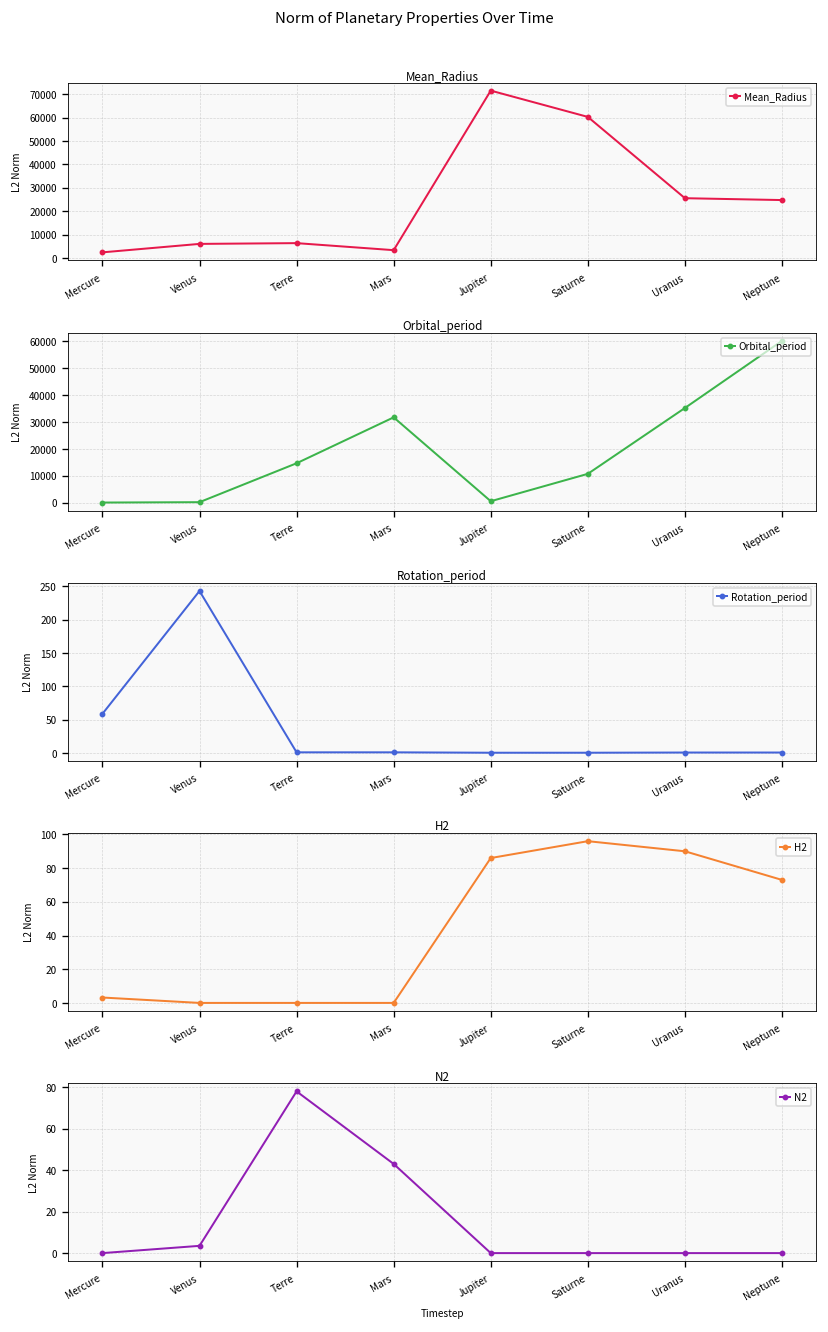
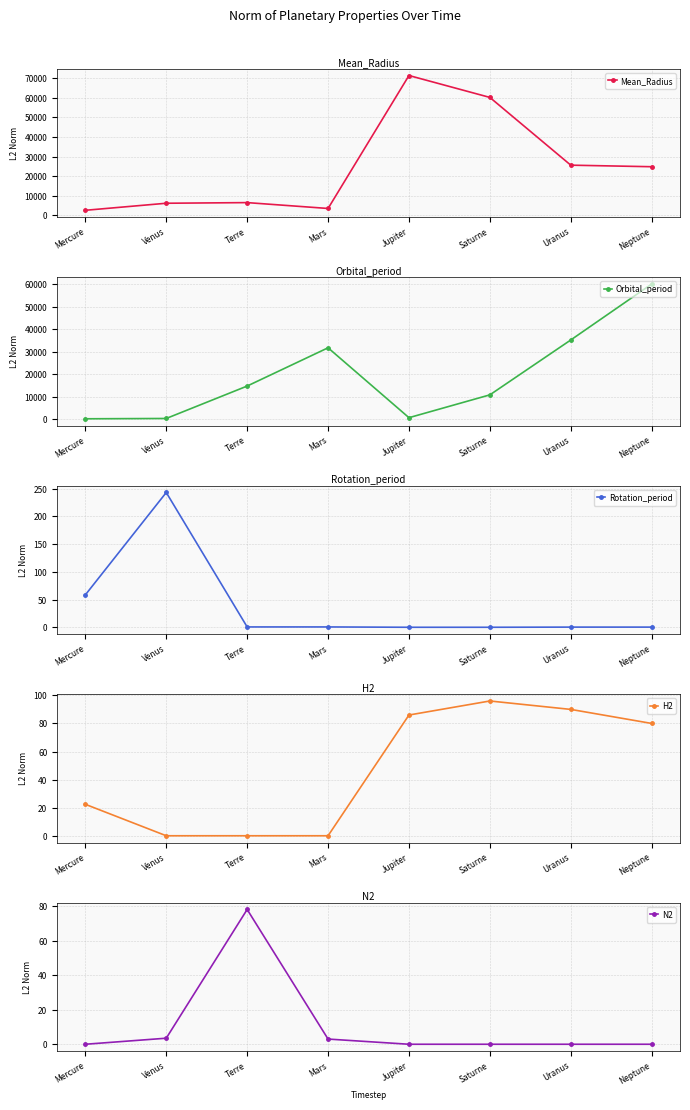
  {
    "Mean_Radius": {
      "Mercure": 2000,
      "Venus": 6000,
      "Terre": 6000,
      "Mars": 3000,
      "Jupiter": 71000,
      "Saturne": 60000,
      "Uranus": 26000,
      "Neptune": 25000
    },
    "Orbital_period": {
      "Mercure": 0,
      "Venus": 0,
      "Terre": 15000,
      "Mars": 32000,
      "Jupiter": 1000,
      "Saturne": 11000,
      "Uranus": 35000
    },
    "Rotation_period": {
      "Mercure": 60,
      "Venus": 240,
      "Terre": 0,
      "Mars": 0,
      "Jupiter": 0,
      "Saturne": 0,
      "Uranus": 0,
      "Neptune": 0
    },
    "H2": {
-     "Mercure": 3,
+     "Mercure": 22,
      "Venus": 0,
      "Terre": 0,
      "Mars": 0,
      "Jupiter": 86,
      "Saturne": 96,
      "Uranus": 90,
-     "Neptune": 73
+     "Neptune": 80
    },
    "N2": {
      "Mercure": 0,
      "Venus": 4,
      "Terre": 78,
-     "Mars": 43,
+     "Mars": 3,
      "Jupiter": 0,
      "Saturne": 0,
      "Uranus": 0,
      "Neptune": 0
    }
  }
